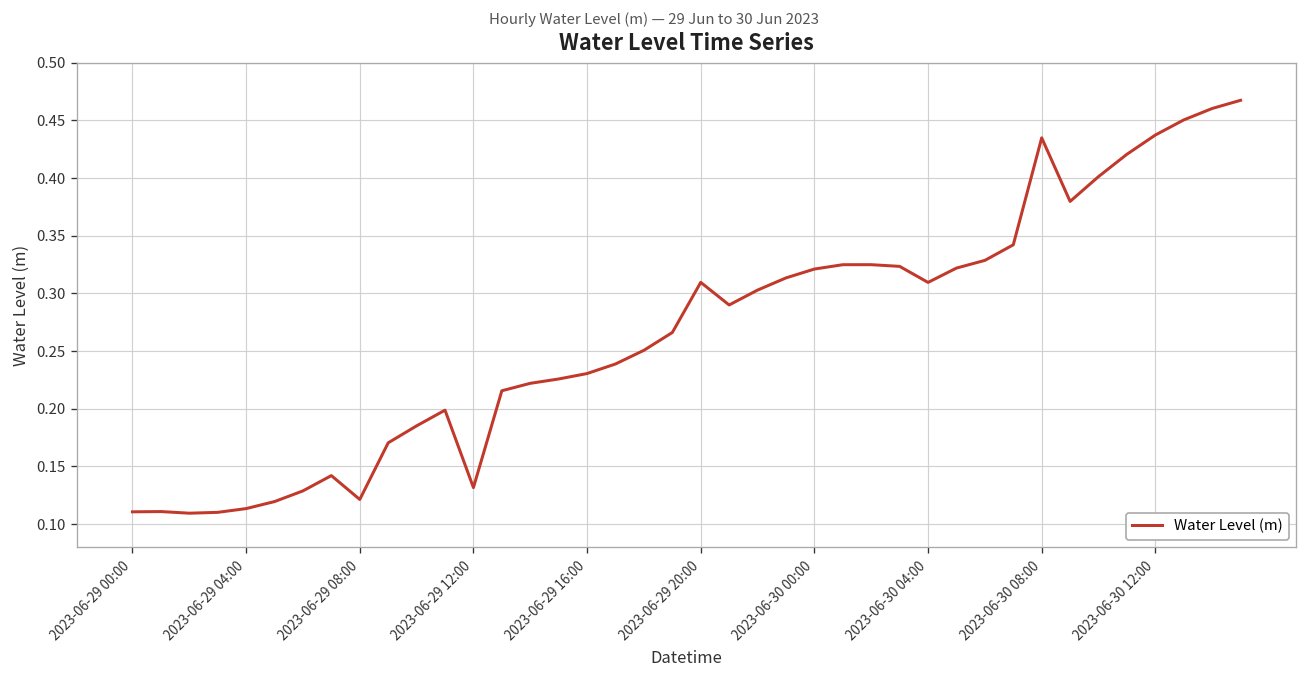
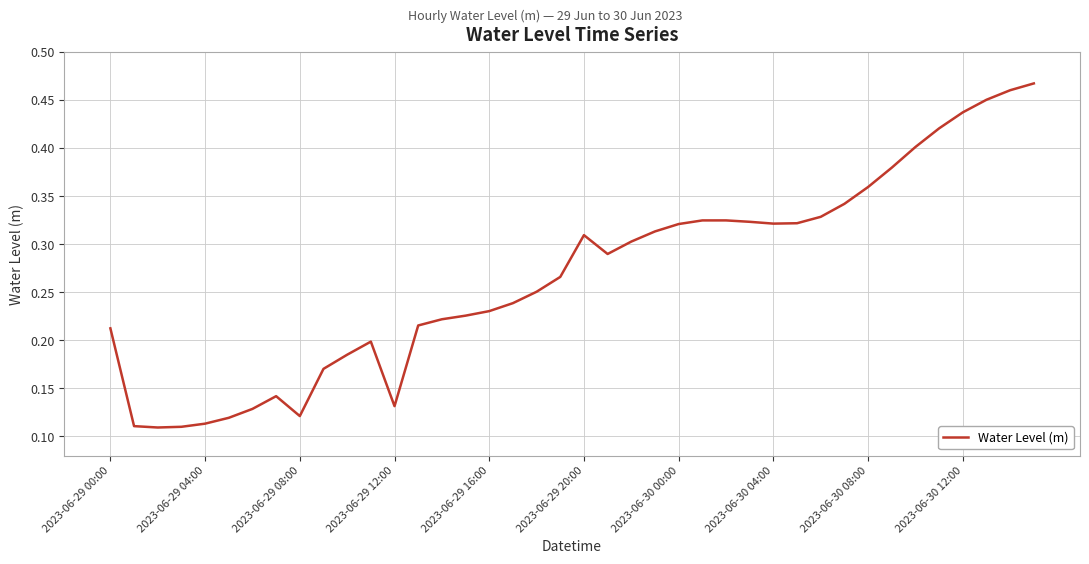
  {
-   "2023-06-29 00:00": 0.11,
+   "2023-06-29 00:00": 0.21,
    "2023-06-29 04:00": 0.11,
    "2023-06-29 08:00": 0.12,
    "2023-06-29 12:00": 0.13,
    "2023-06-29 16:00": 0.23,
    "2023-06-29 20:00": 0.31,
    "2023-06-30 00:00": 0.32,
-   "2023-06-30 04:00": 0.31,
-   "2023-06-30 08:00": 0.43,
+   "2023-06-30 04:00": 0.32,
+   "2023-06-30 08:00": 0.36,
    "2023-06-30 12:00": 0.44
  }
